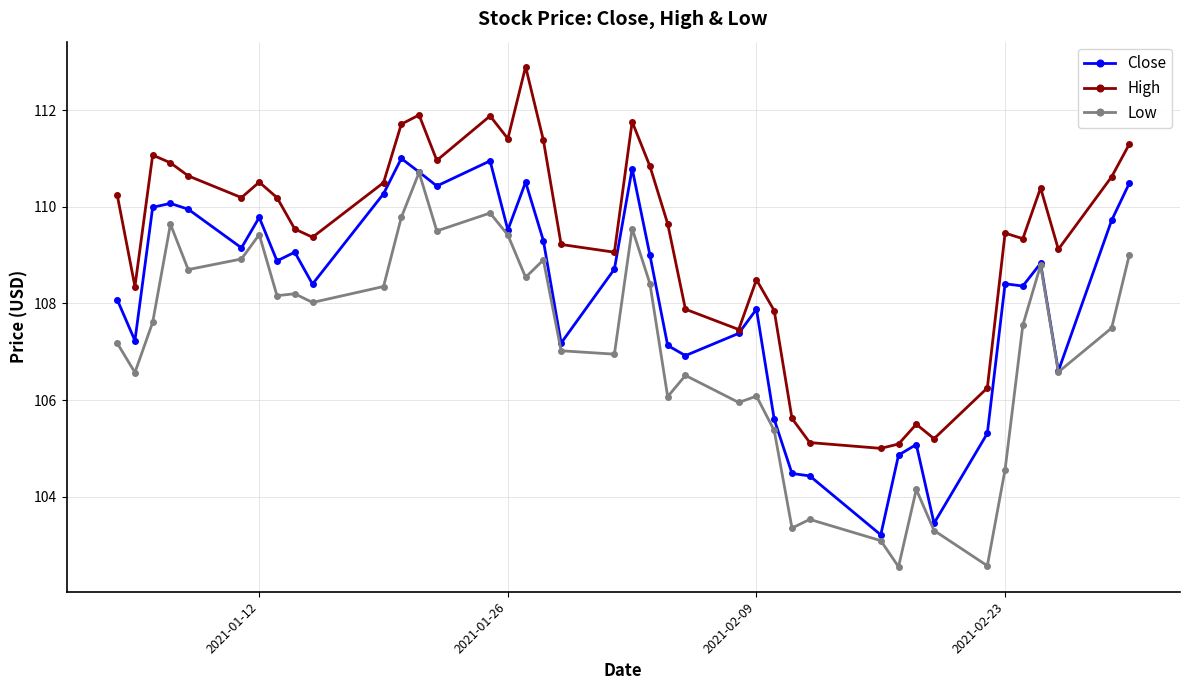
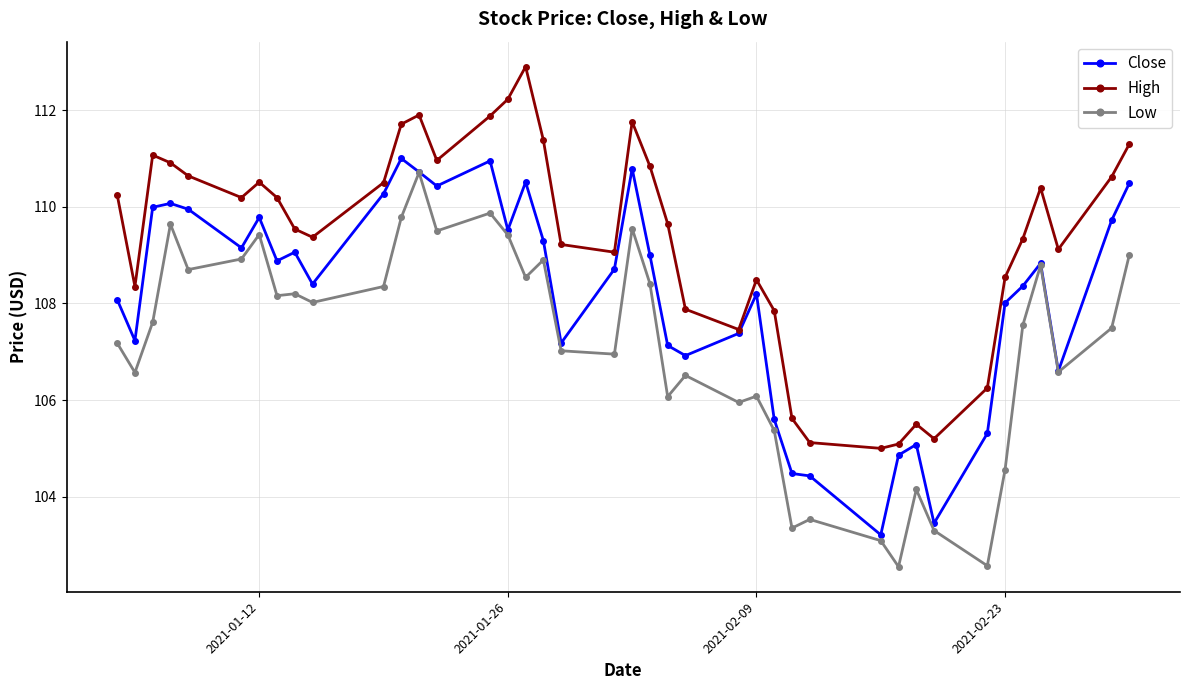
  {
    "Close": {
      "2021-01-12": 109.8,
      "2021-01-26": 109.5,
-     "2021-02-09": 107.9,
-     "2021-02-23": 108.4
+     "2021-02-09": 108.2,
+     "2021-02-23": 108.0
    },
    "High": {
      "2021-01-12": 110.5,
-     "2021-01-26": 111.4,
+     "2021-01-26": 112.2,
      "2021-02-09": 108.5,
-     "2021-02-23": 109.5
+     "2021-02-23": 108.5
    },
    "Low": {
      "2021-01-12": 109.4,
      "2021-01-26": 109.4,
      "2021-02-09": 106.1,
      "2021-02-23": 104.6
    }
  }
